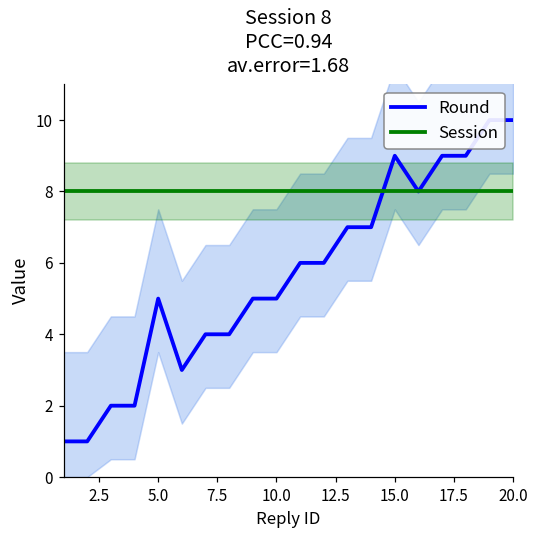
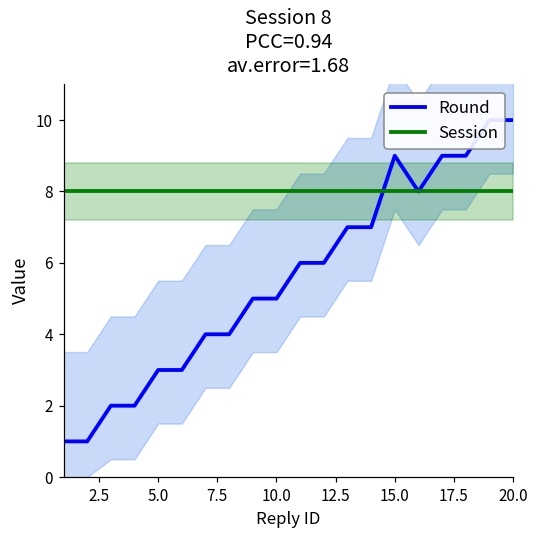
  {
    "Round": {
-     "5.0": 5,
+     "5.0": 3,
      "10.0": 5,
      "15.0": 9,
      "20.0": 10
    }
  }
